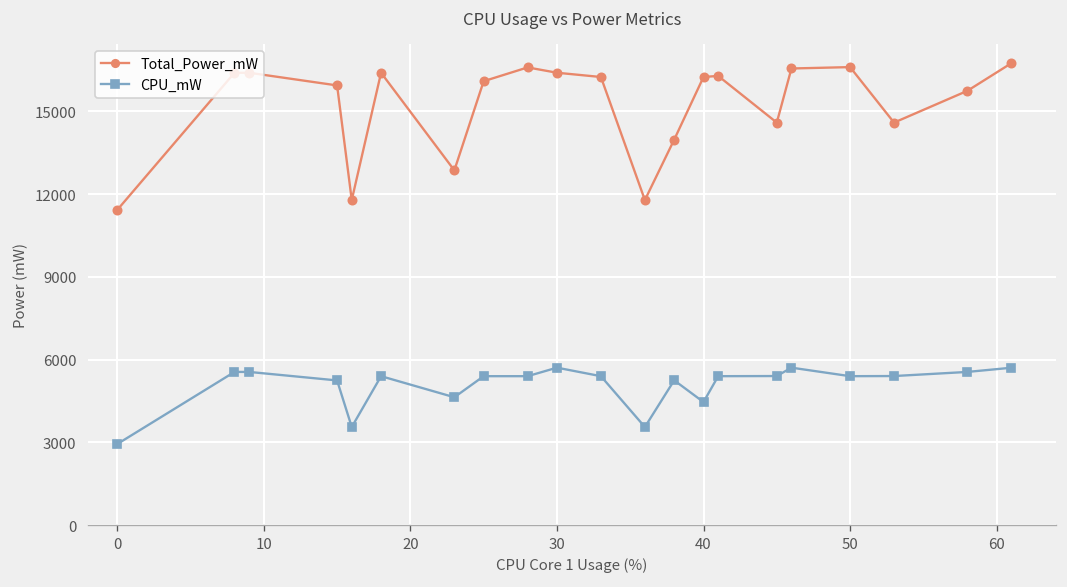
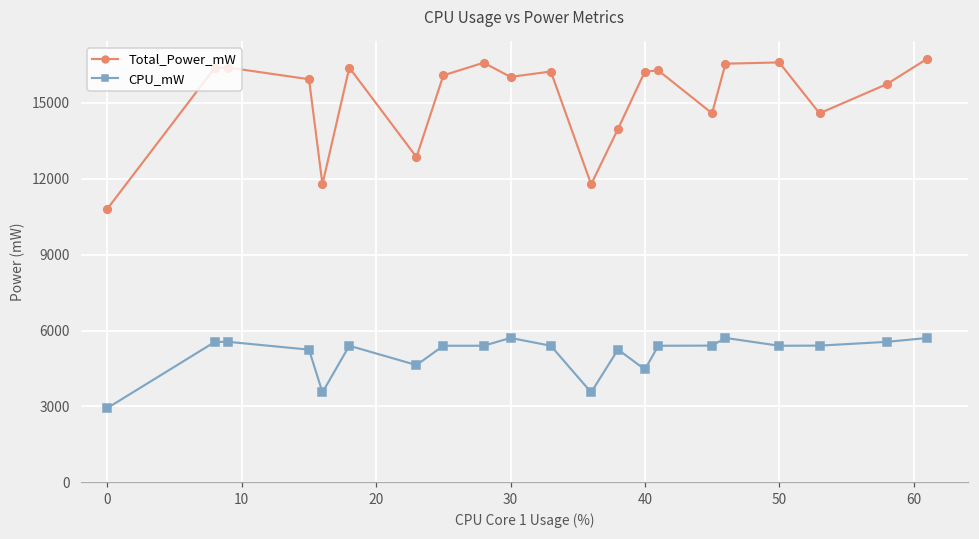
  {
    "Total_Power_mW": {
-     "0": 11400,
-     "30": 16400,
+     "0": 10800,
+     "30": 16000,
      "40": 16200,
      "50": 16600
    },
    "CPU_mW": {
      "0": 2900,
      "30": 5700,
      "40": 4500,
      "50": 5400
    }
  }
